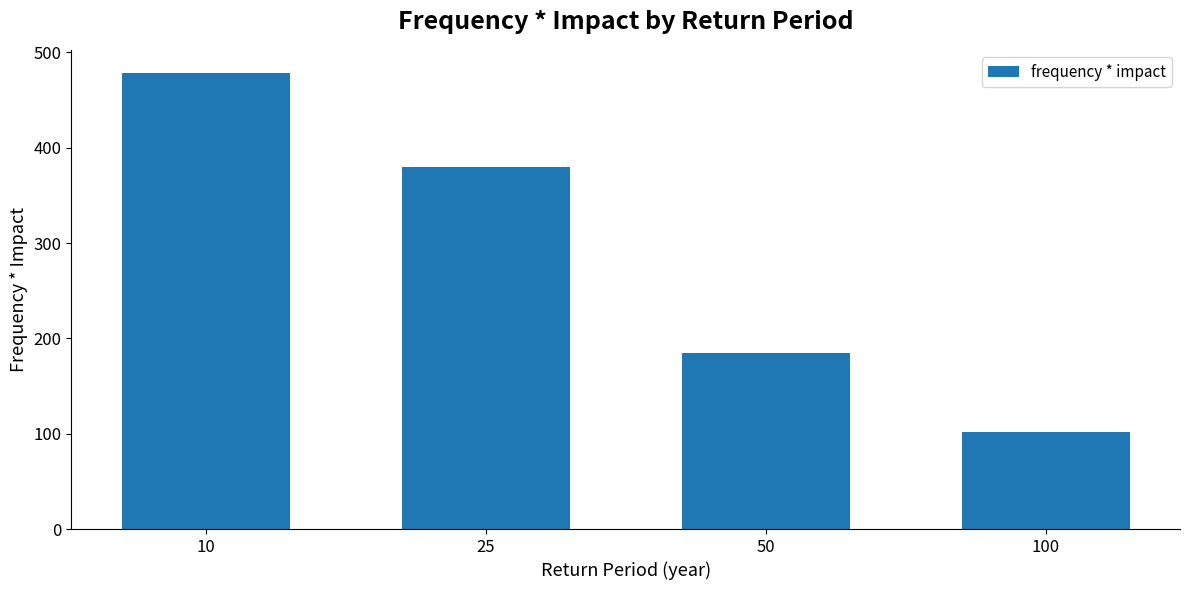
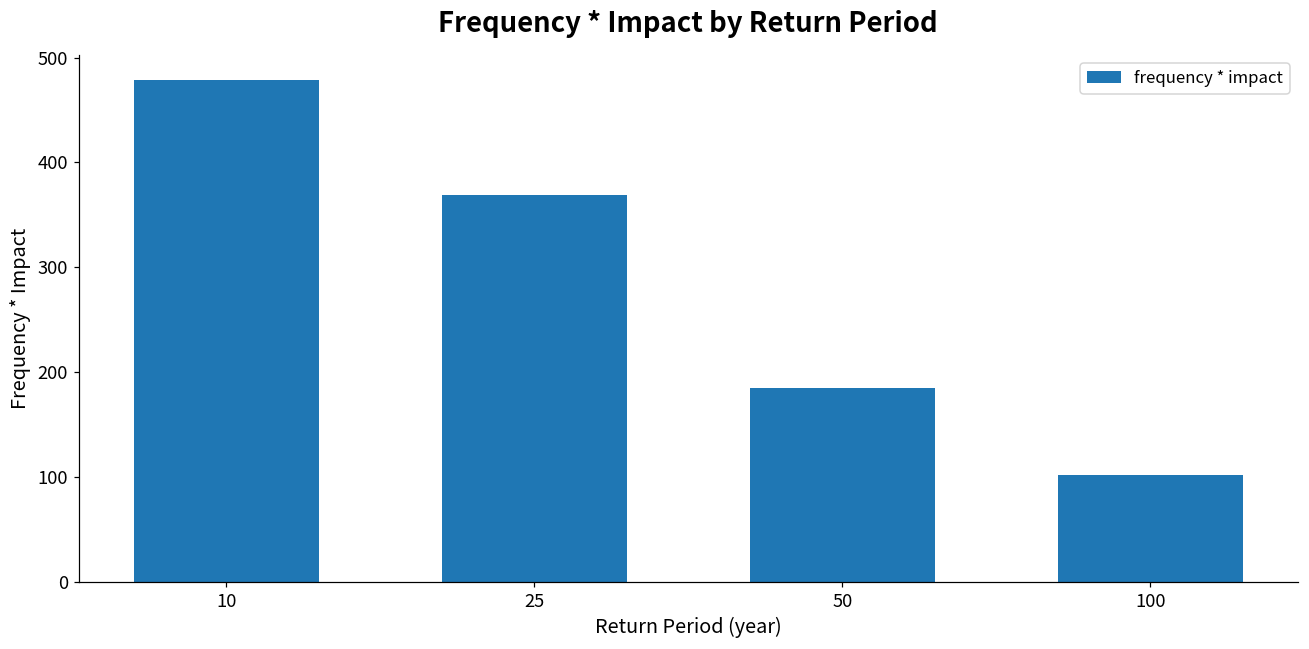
  {
    "10": 480,
-   "25": 380,
+   "25": 370,
    "50": 180,
    "100": 100
  }
